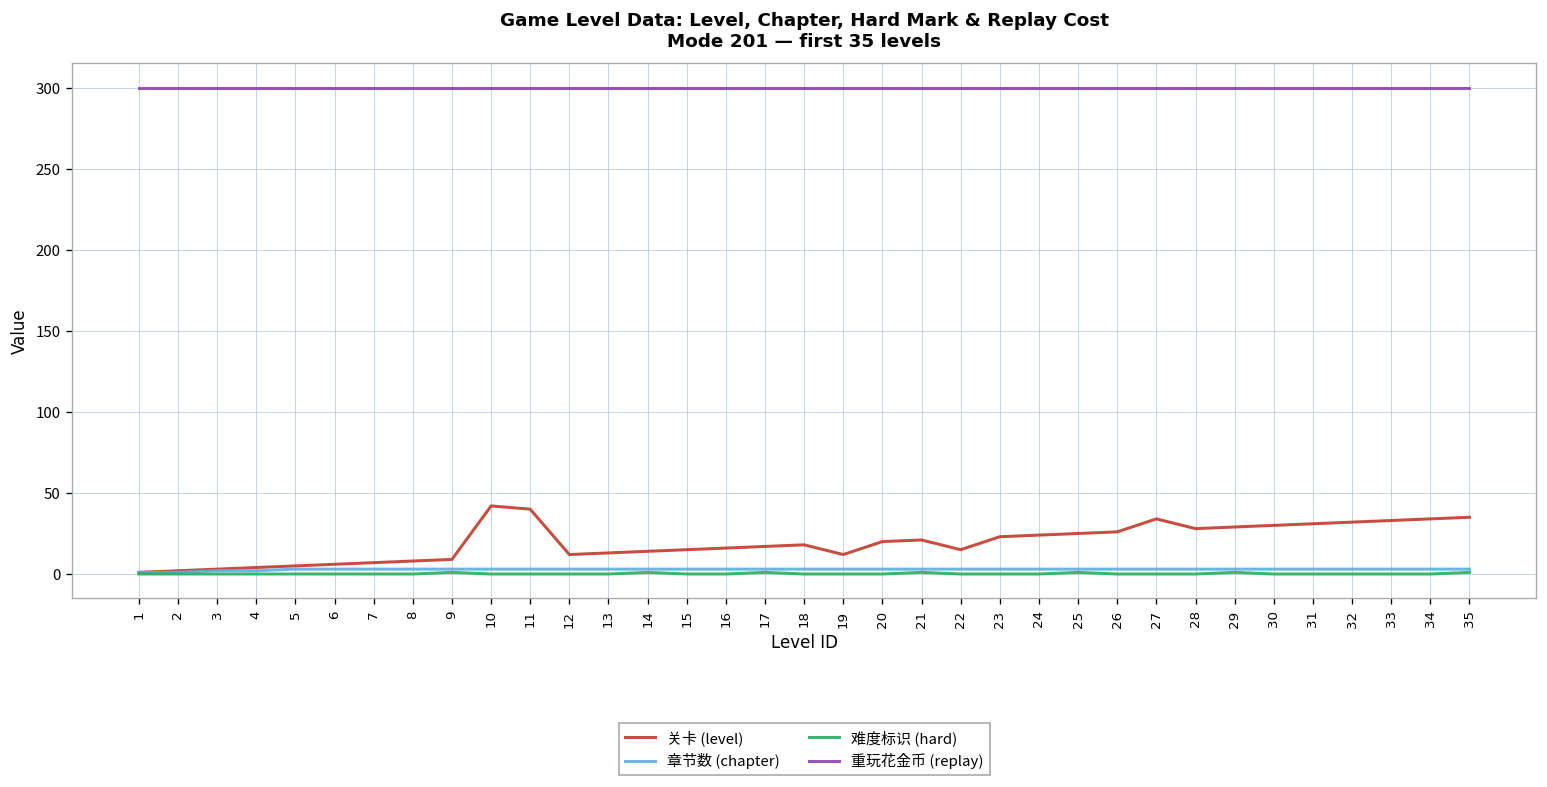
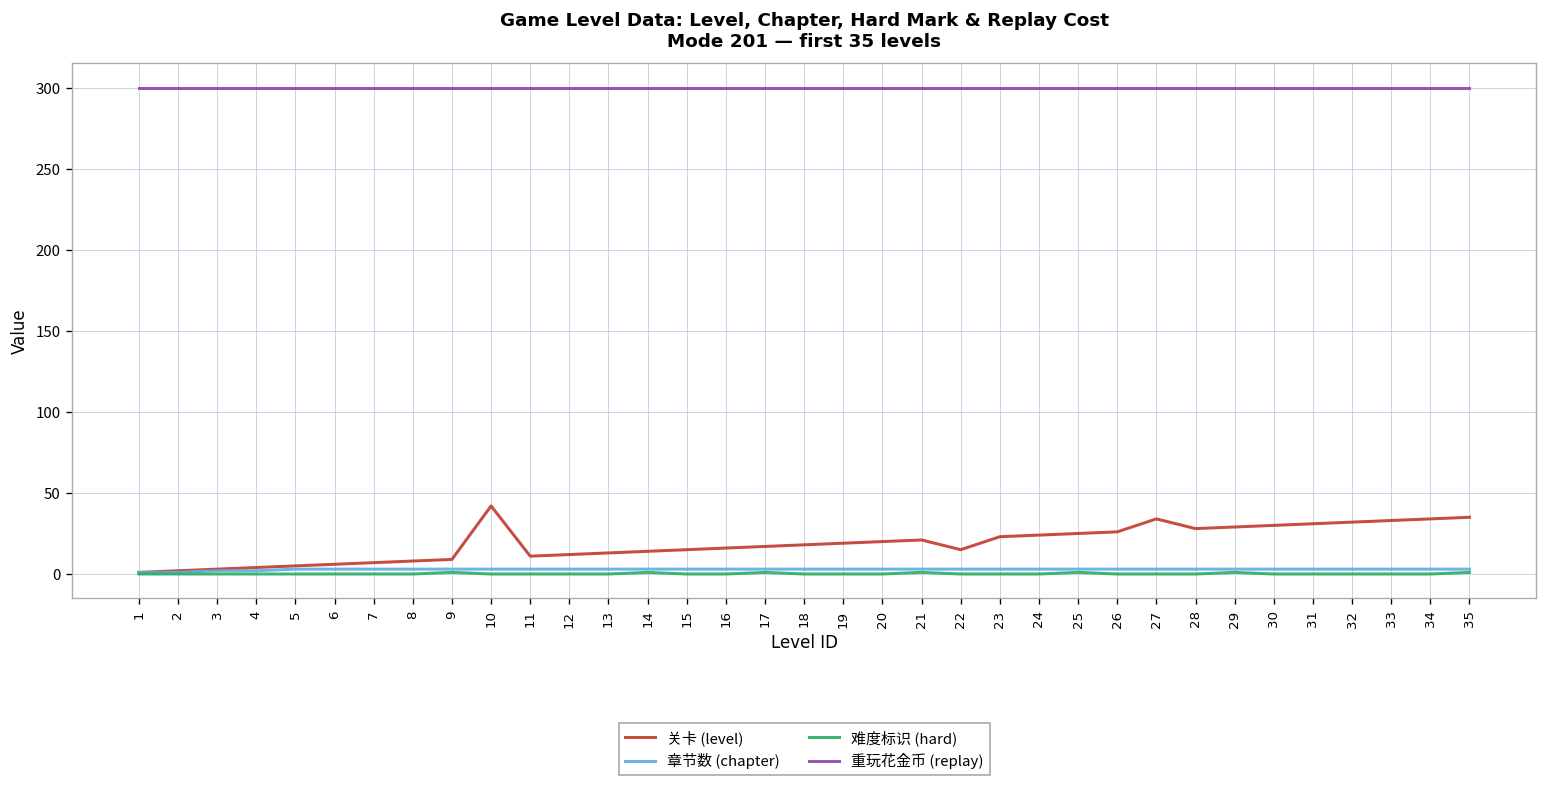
  {
    "关卡 (level)": {
      "4": 4,
      "5": 5,
      "6": 6,
      "7": 7,
      "8": 8,
      "9": 9,
      "10": 42,
-     "11": 40,
+     "11": 11,
      "12": 12,
      "13": 13,
      "14": 14,
      "15": 15,
      "16": 16,
      "17": 17,
      "18": 18,
-     "19": 12,
+     "19": 19,
      "20": 20,
      "21": 21,
      "22": 15,
      "23": 23,
      "24": 24,
      "25": 25,
      "26": 26,
      "27": 34,
      "28": 28,
      "29": 29,
      "30": 30,
      "31": 31,
      "32": 32,
      "33": 33,
      "34": 34,
      "35": 35
    },
    "章节数 (chapter)": {
      "4": 2,
      "5": 3,
      "6": 3,
      "7": 3,
      "8": 3,
      "9": 3,
      "10": 3,
      "11": 3,
      "12": 3,
      "13": 3,
      "14": 3,
      "15": 3,
      "16": 3,
      "17": 3,
      "18": 3,
      "19": 3,
      "20": 3,
      "21": 3,
      "22": 3,
      "23": 3,
      "24": 3,
      "25": 3,
      "26": 3,
      "27": 3,
      "28": 3,
      "29": 3,
      "30": 3,
      "31": 3,
      "32": 3,
      "33": 3,
      "34": 3,
      "35": 3
    },
    "难度标识 (hard)": {
      "3": 0,
      "4": 0,
      "5": 0,
      "6": 0,
      "7": 0,
      "8": 0,
      "9": 1,
      "10": 0,
      "11": 0,
      "12": 0,
      "13": 0,
      "14": 1,
      "15": 0,
      "16": 0,
      "17": 1,
      "18": 0,
      "19": 0,
      "20": 0,
      "21": 1,
      "22": 0,
      "23": 0,
      "24": 0,
      "25": 1,
      "26": 0,
      "27": 0,
      "28": 0,
      "29": 1,
      "30": 0,
      "31": 0,
      "32": 0,
      "33": 0,
      "34": 0,
      "35": 1
    },
    "重玩花金币 (replay)": {
      "1": 300,
      "2": 300,
      "3": 300,
      "4": 300,
      "5": 300,
      "6": 300,
      "7": 300,
      "8": 300,
      "9": 300,
      "10": 300,
      "11": 300,
      "12": 300,
      "13": 300,
      "14": 300,
      "15": 300,
      "16": 300,
      "17": 300,
      "18": 300,
      "19": 300,
      "20": 300,
      "21": 300,
      "22": 300,
      "23": 300,
      "24": 300,
      "25": 300,
      "26": 300,
      "27": 300,
      "28": 300,
      "29": 300,
      "30": 300,
      "31": 300,
      "32": 300,
      "33": 300,
      "34": 300,
      "35": 300
    }
  }
